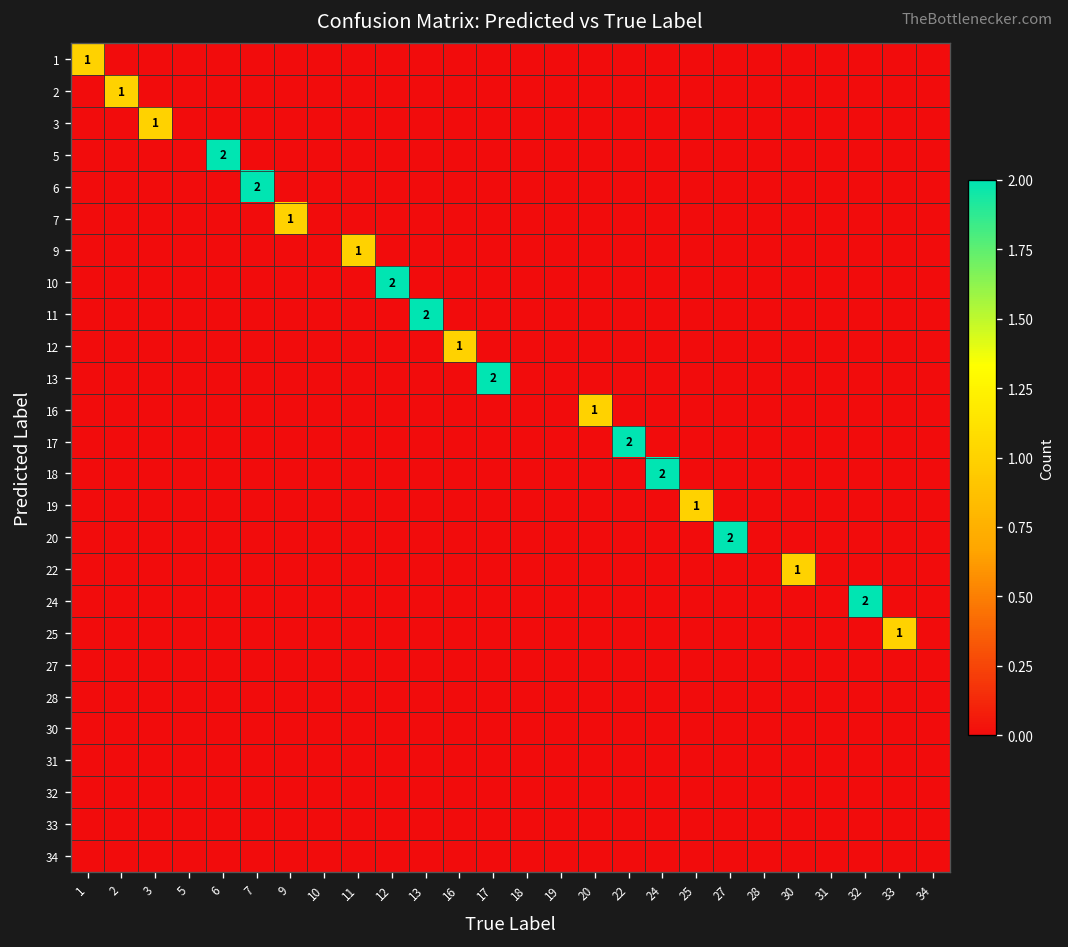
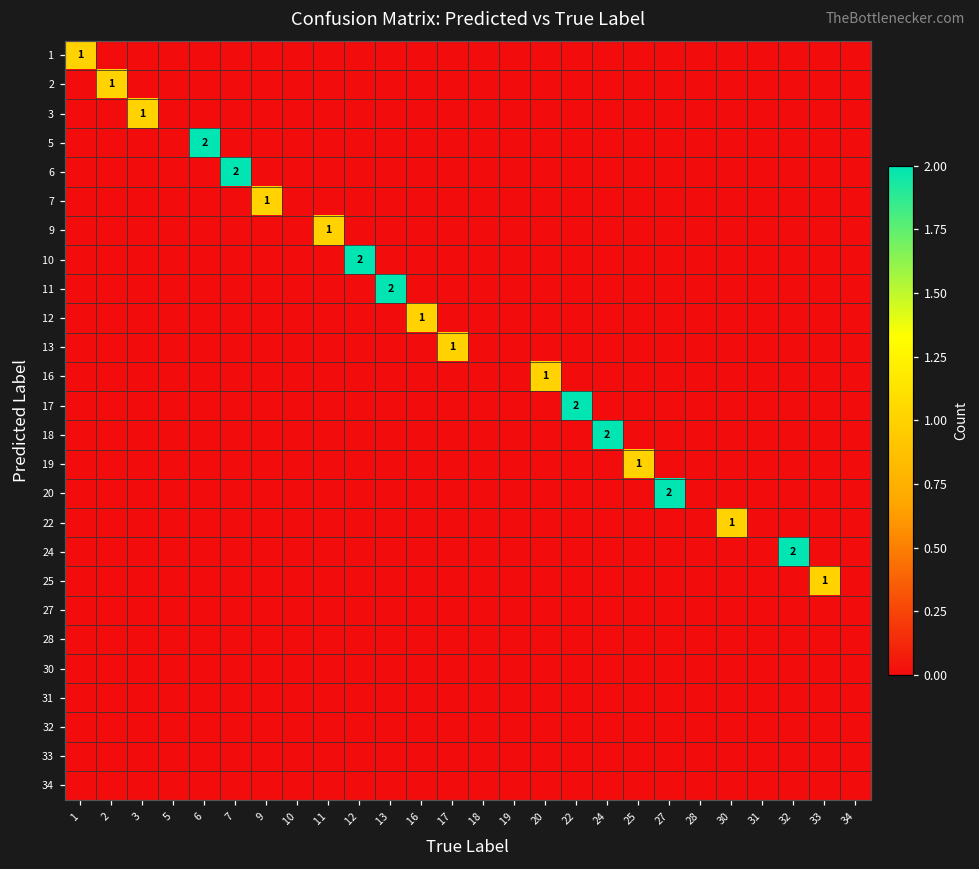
  {
    "1": {
      "1": 1
    },
    "2": {
      "2": 1
    },
    "3": {
      "3": 1
    },
    "5": {
      "6": 2
    },
    "6": {
      "7": 2
    },
    "7": {
      "9": 1
    },
    "9": {
      "11": 1
    },
    "10": {
      "12": 2
    },
    "11": {
      "13": 2
    },
    "12": {
      "16": 1
    },
    "13": {
-     "17": 2
+     "17": 1
    },
    "16": {
      "20": 1
    },
    "17": {
      "22": 2
    },
    "18": {
      "24": 2
    },
    "19": {
      "25": 1
    },
    "20": {
      "27": 2
    },
    "22": {
      "30": 1
    },
    "24": {
      "32": 2
    },
    "25": {
      "33": 1
    }
  }
